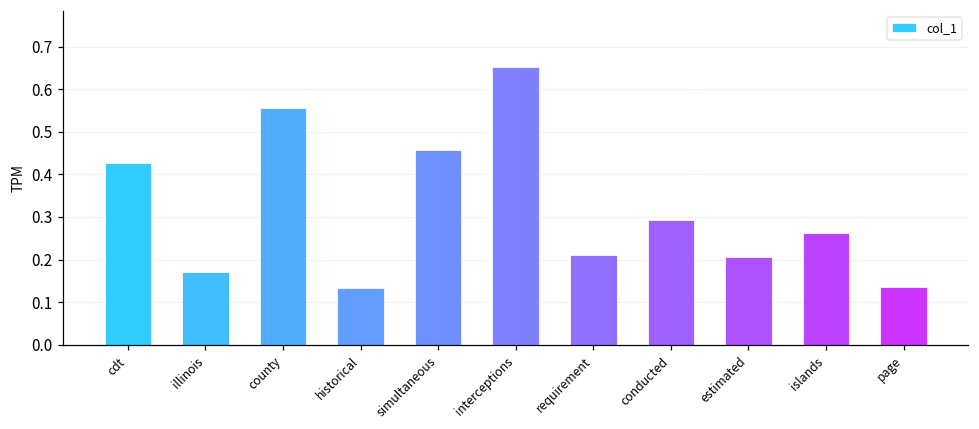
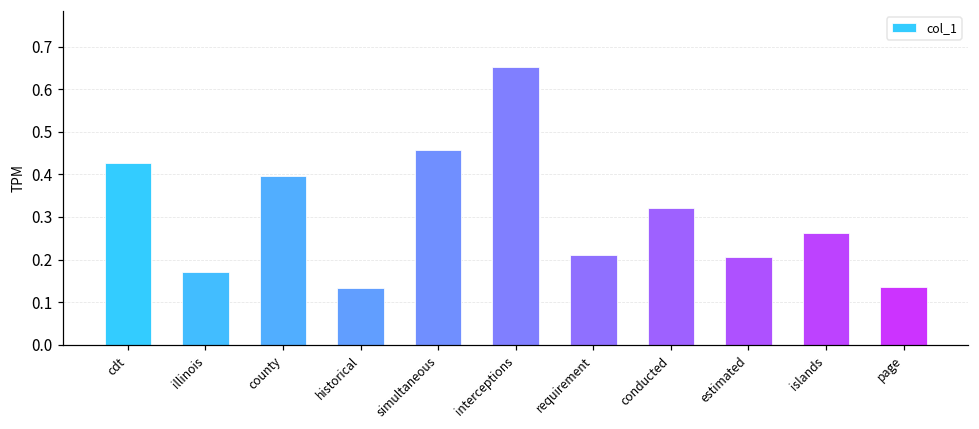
  {
    "cdt": 0.43,
    "illinois": 0.17,
-   "county": 0.56,
+   "county": 0.40,
    "historical": 0.13,
    "simultaneous": 0.46,
    "interceptions": 0.65,
    "requirement": 0.21,
-   "conducted": 0.29,
+   "conducted": 0.32,
    "estimated": 0.21,
    "islands": 0.26,
    "page": 0.14
  }
